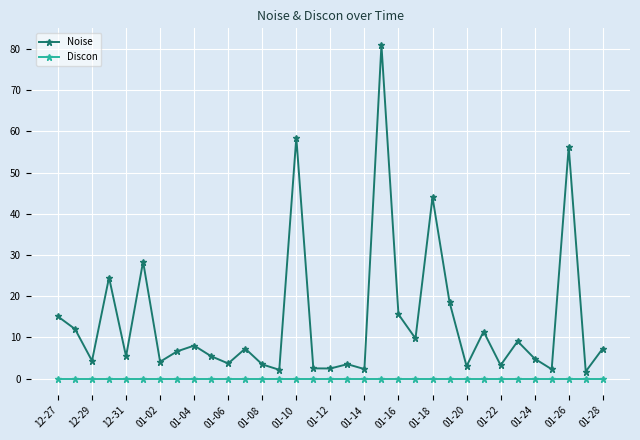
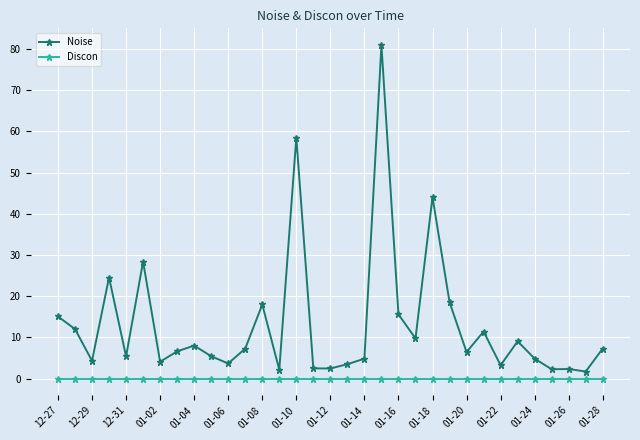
  {
    "Noise": {
      "12-27": 15,
      "12-29": 4,
      "12-31": 5,
      "01-02": 4,
      "01-04": 8,
      "01-06": 4,
-     "01-08": 3,
+     "01-08": 18,
      "01-10": 59,
      "01-12": 2,
-     "01-14": 2,
+     "01-14": 5,
      "01-16": 16,
      "01-18": 44,
-     "01-20": 3,
+     "01-20": 6,
      "01-22": 3,
      "01-24": 5,
-     "01-26": 56,
+     "01-26": 2,
      "01-28": 7
    },
    "Discon": {
      "12-27": 0,
      "12-29": 0,
      "12-31": 0,
      "01-02": 0,
      "01-04": 0,
      "01-06": 0,
      "01-08": 0,
      "01-10": 0,
      "01-12": 0,
      "01-14": 0,
      "01-16": 0,
      "01-18": 0,
      "01-20": 0,
      "01-22": 0,
      "01-24": 0,
      "01-26": 0,
      "01-28": 0
    }
  }
